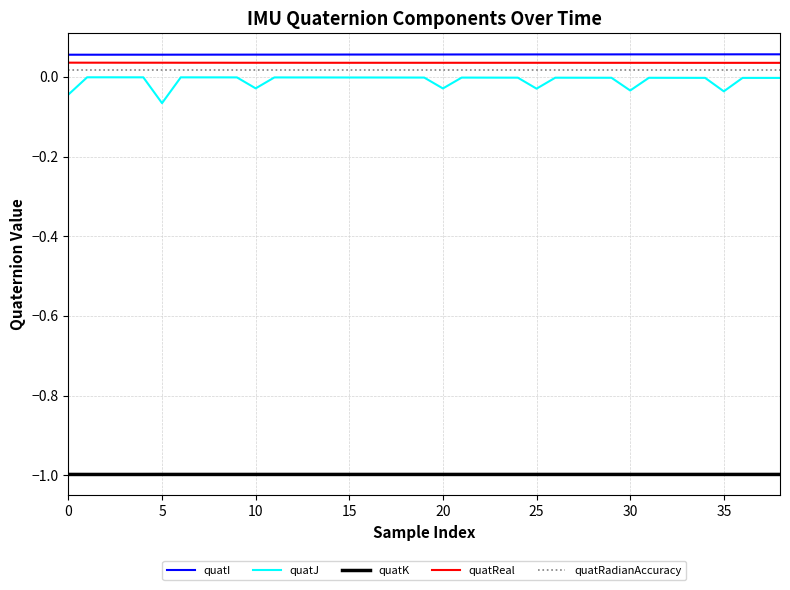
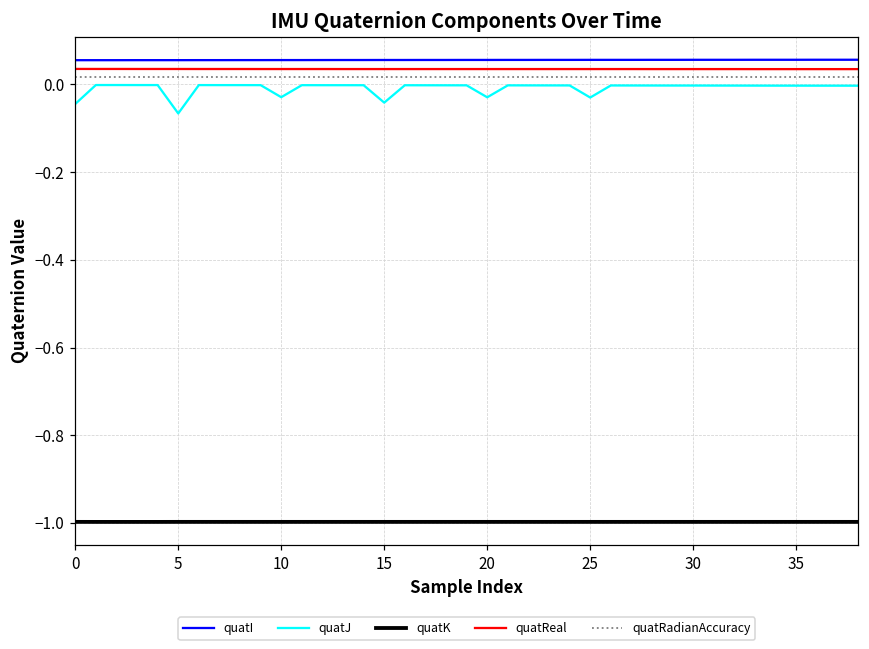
  {
    "quatI": {
      "0": 0.06,
      "5": 0.06,
      "10": 0.06,
      "15": 0.06,
      "20": 0.06,
      "25": 0.06,
      "30": 0.06,
      "35": 0.06
    },
    "quatJ": {
      "0": -0.04,
      "5": -0.07,
      "10": -0.03,
-     "15": 0.00,
+     "15": -0.04,
      "20": -0.03,
      "25": -0.03,
-     "30": -0.03,
-     "35": -0.04
+     "30": 0.00,
+     "35": 0.00
    },
    "quatK": {
      "0": -1.00,
      "5": -1.00,
      "10": -1.00,
      "15": -1.00,
      "20": -1.00,
      "25": -1.00,
      "30": -1.00,
      "35": -1.00
    },
    "quatReal": {
      "0": 0.04,
      "5": 0.04,
      "10": 0.04,
      "15": 0.04,
      "20": 0.04,
      "25": 0.04,
      "30": 0.04,
      "35": 0.04
    },
    "quatRadianAccuracy": {
      "0": 0.02,
      "5": 0.02,
      "10": 0.02,
      "15": 0.02,
      "20": 0.02,
      "25": 0.02,
      "30": 0.02,
      "35": 0.02
    }
  }
